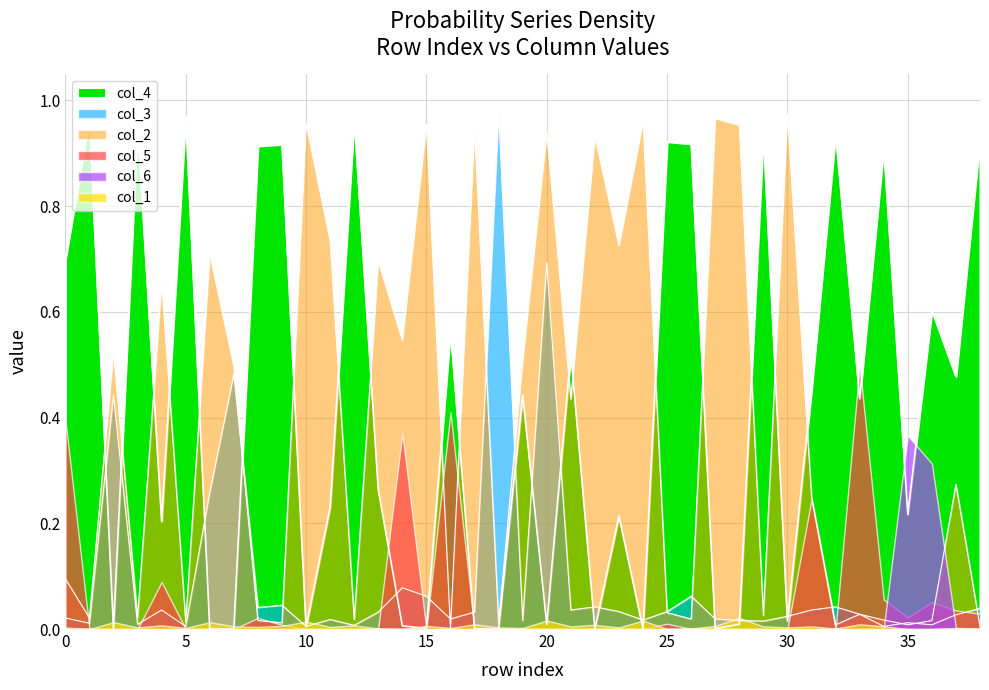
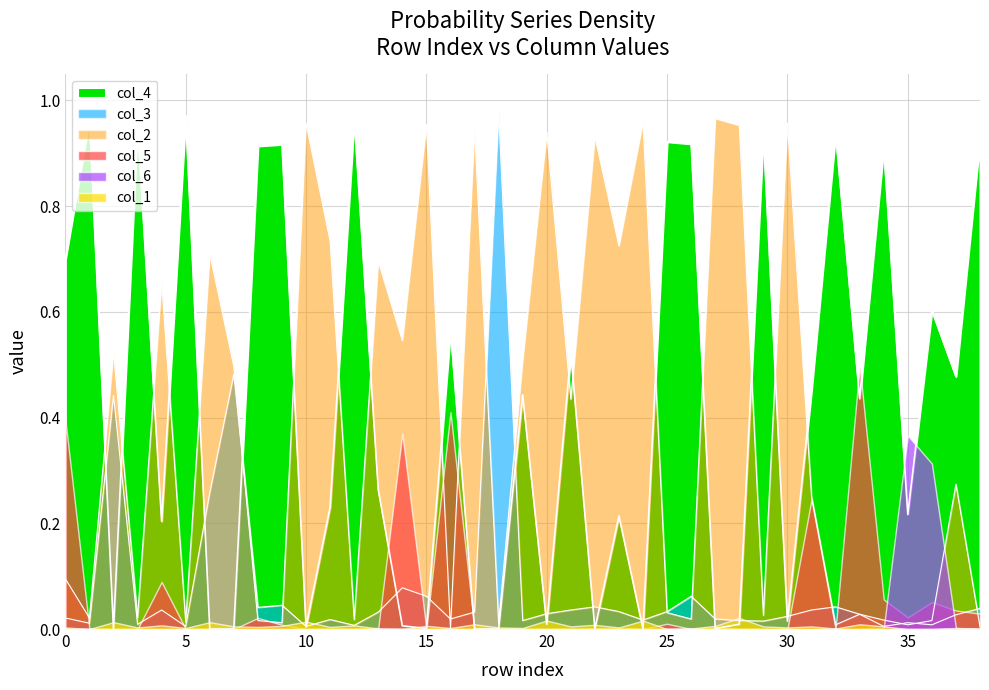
  {
    "col_4": {
      "0": 0.70,
      "5": 0.97,
      "20": 0.01,
      "25": 0.92,
      "30": 0.02,
      "35": 0.22
    },
    "col_3": {
      "0": 0.02,
      "15": 0.06,
-     "20": 0.69,
+     "20": 0.03,
      "30": 0.02
    },
    "col_2": {
      "0": 0.10,
      "5": 0.01,
      "10": 0.96,
      "15": 0.95,
      "20": 0.94,
-     "30": 0.98
+     "30": 0.96
    },
    "col_5": {
      "0": 0.40,
      "25": 0.01,
      "35": 0.02
    },
    "col_6": {
      "35": 0.37
    },
    "col_1": {
      "10": 0.01,
      "15": 0.01,
      "20": 0.02,
      "35": 0.00
    }
  }
